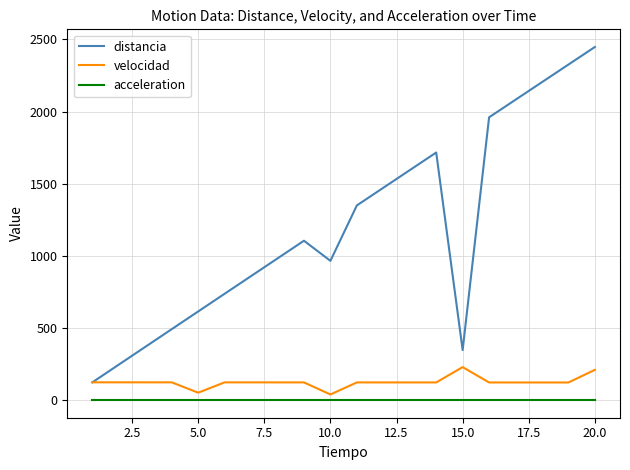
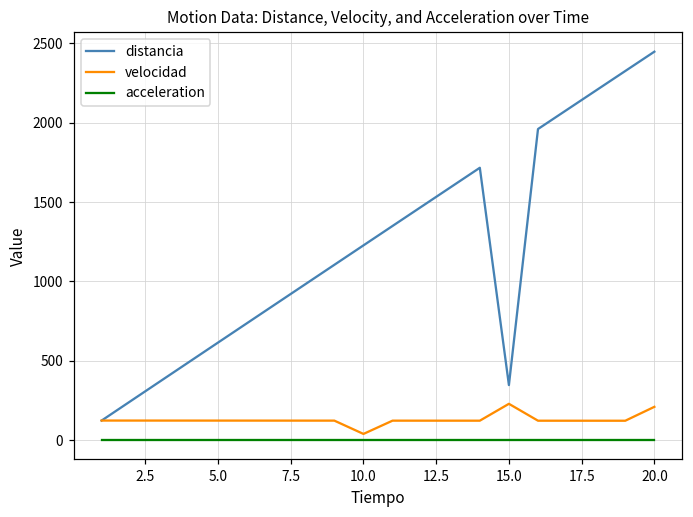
  {
    "distancia": {
      "5.0": 610,
-     "10.0": 970,
+     "10.0": 1230,
      "15.0": 350,
      "20.0": 2450
    },
    "velocidad": {
-     "5.0": 50,
+     "5.0": 120,
      "10.0": 40,
      "15.0": 230,
      "20.0": 210
    },
    "acceleration": {
      "5.0": 0,
      "10.0": 0,
      "15.0": 0,
      "20.0": 0
    }
  }
